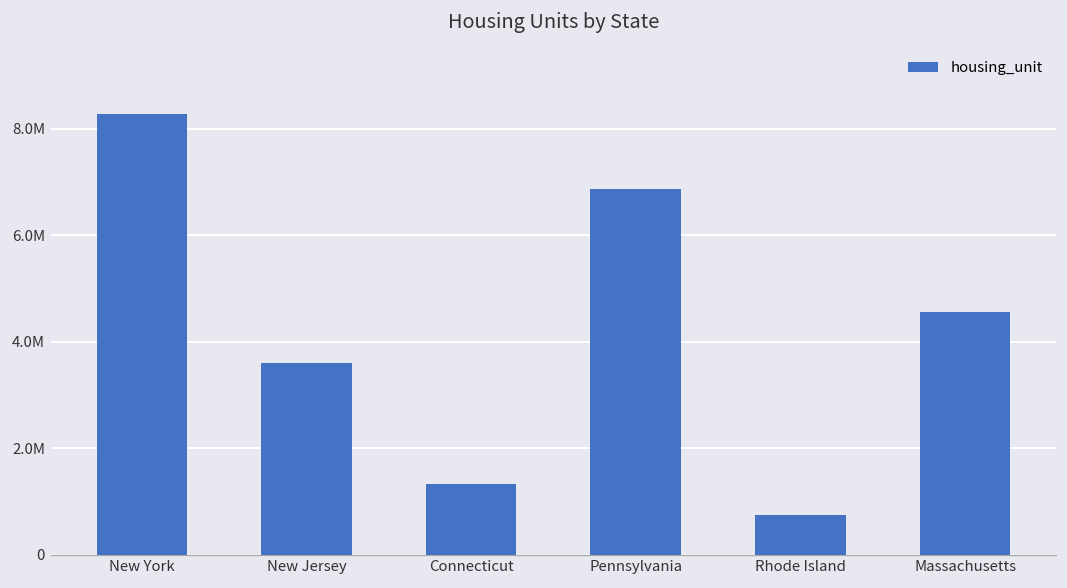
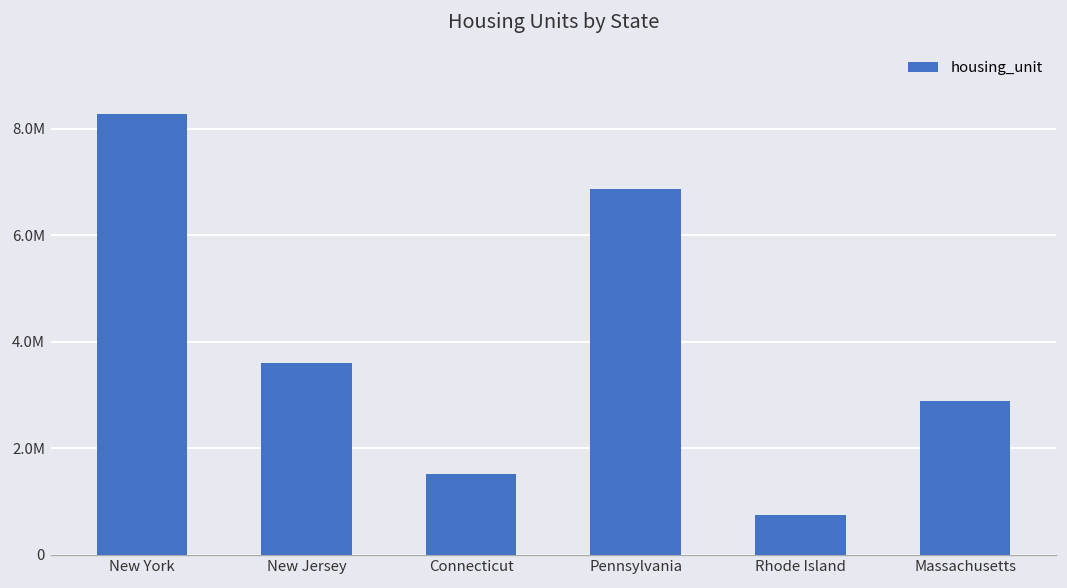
  {
    "New York": 8300000,
    "New Jersey": 3600000,
-   "Connecticut": 1300000,
+   "Connecticut": 1500000,
    "Pennsylvania": 6900000,
    "Rhode Island": 700000,
-   "Massachusetts": 4600000
+   "Massachusetts": 2900000
  }
